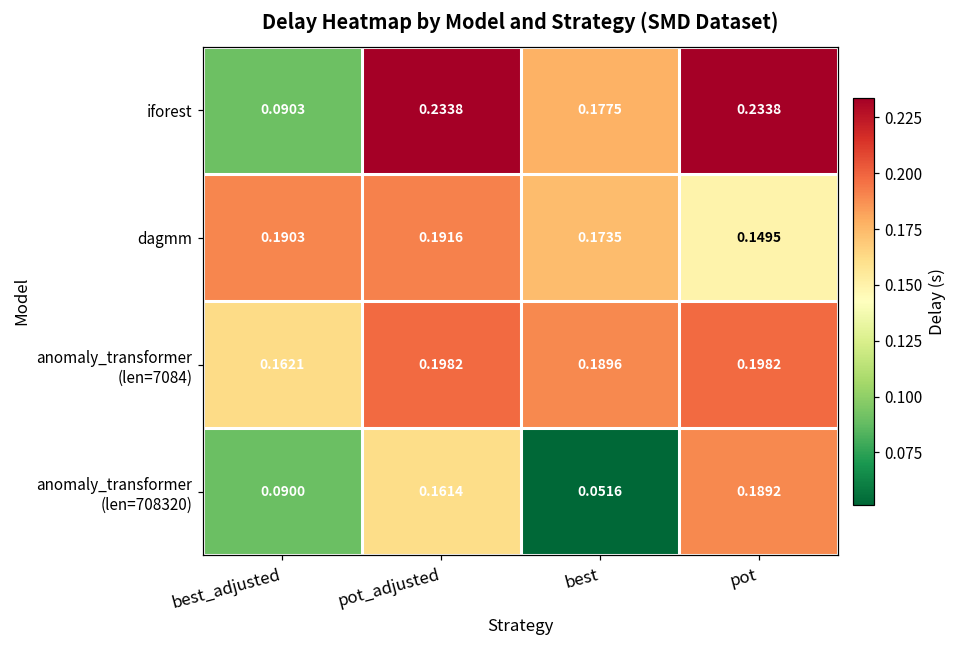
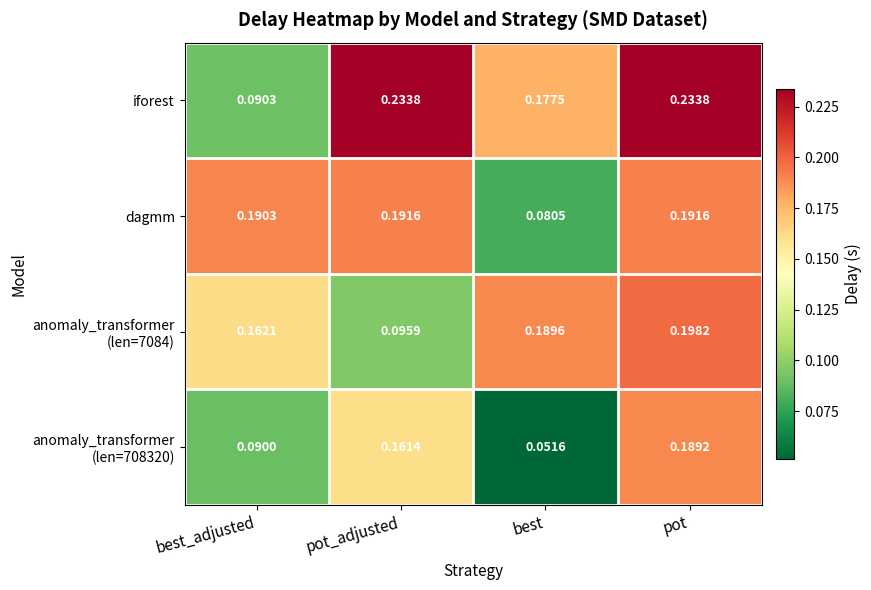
  {
    "iforest": {
      "best_adjusted": 0.0903,
      "pot_adjusted": 0.2338,
      "best": 0.1775,
      "pot": 0.2338
    },
    "dagmm": {
      "best_adjusted": 0.1903,
      "pot_adjusted": 0.1916,
-     "best": 0.1735,
-     "pot": 0.1495
+     "best": 0.0805,
+     "pot": 0.1916
    },
    "anomaly_transformer (len=7084)": {
      "best_adjusted": 0.1621,
-     "pot_adjusted": 0.1982,
+     "pot_adjusted": 0.0959,
      "best": 0.1896,
      "pot": 0.1982
    },
    "anomaly_transformer (len=708320)": {
      "best_adjusted": 0.0900,
      "pot_adjusted": 0.1614,
      "best": 0.0516,
      "pot": 0.1892
    }
  }
